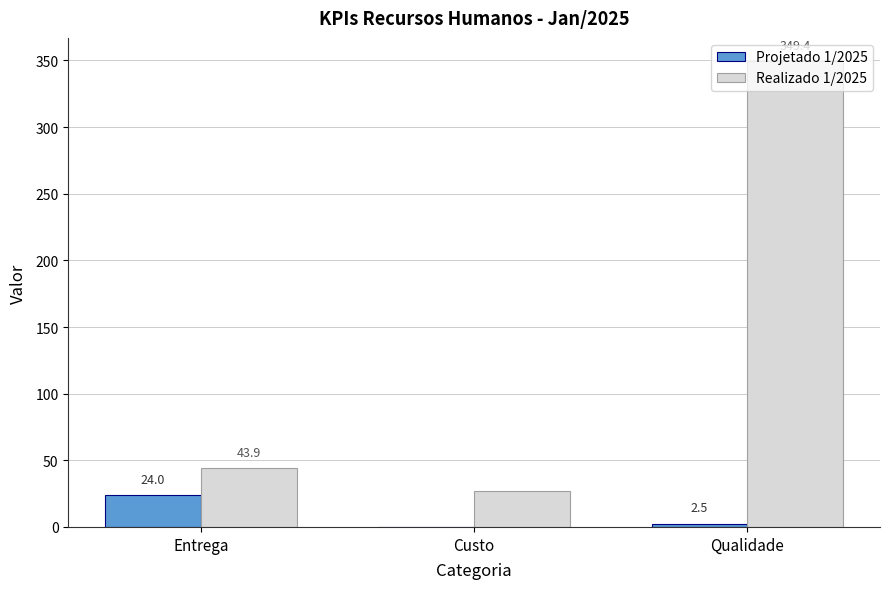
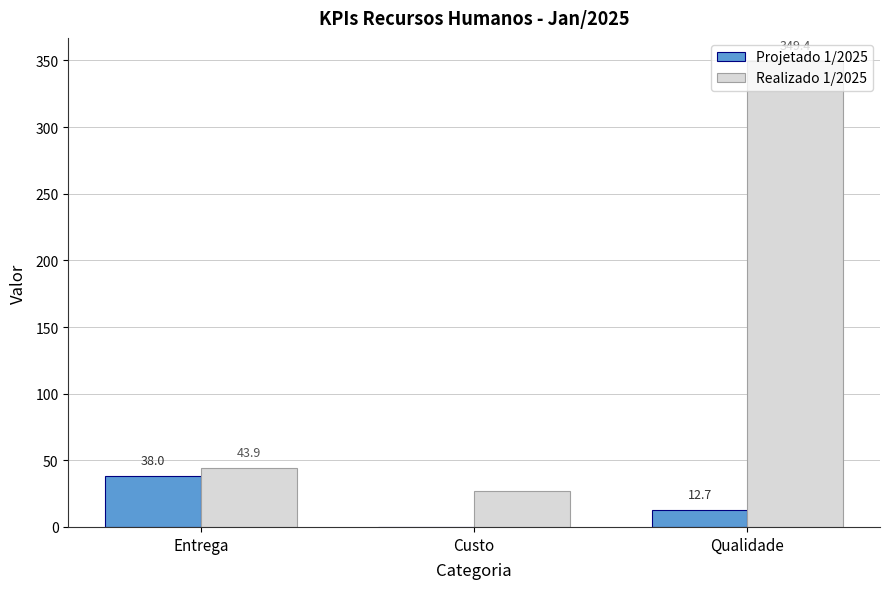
  {
    "Projetado 1/2025": {
-     "Entrega": 24.0,
-     "Qualidade": 2.5
+     "Entrega": 38.0,
+     "Qualidade": 12.7
    },
    "Realizado 1/2025": {
      "Entrega": 43.9
    }
  }
